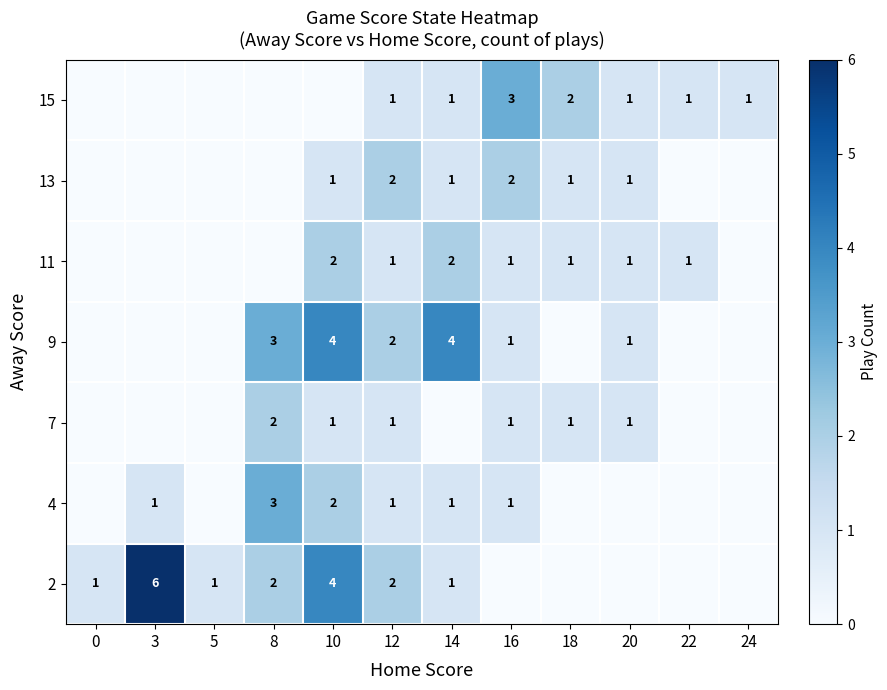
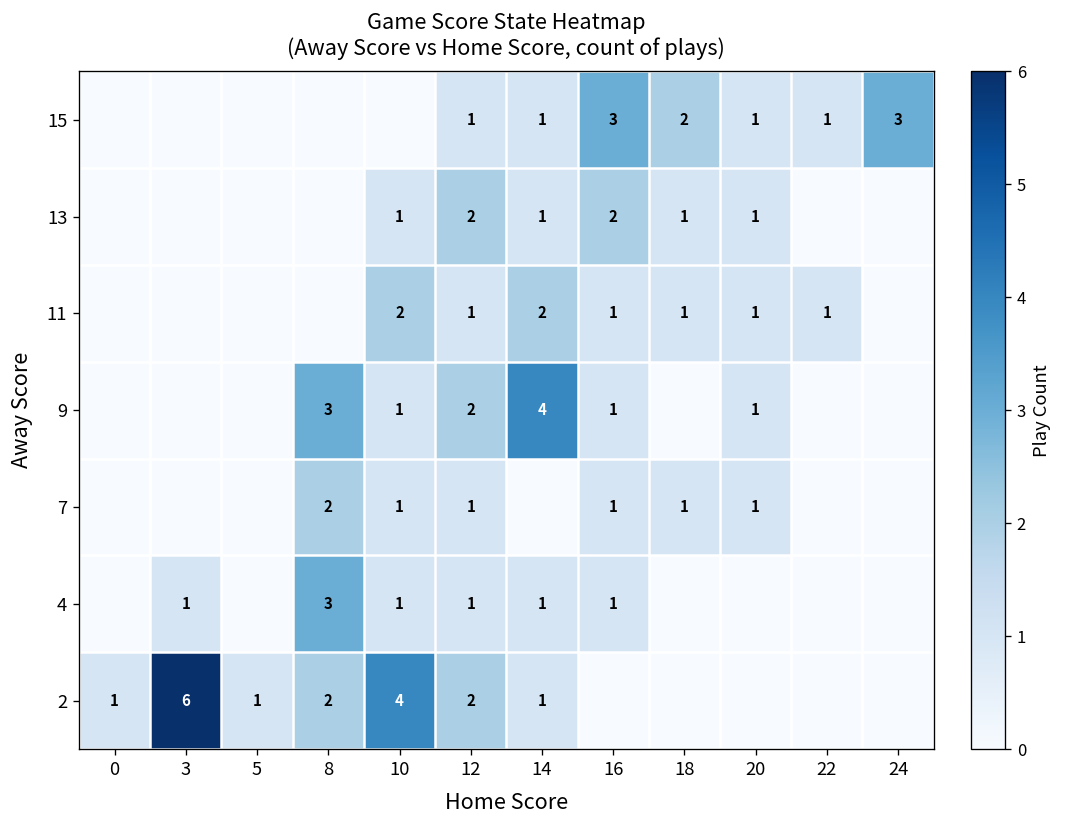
  {
    "15": {
      "12": 1,
      "14": 1,
      "16": 3,
      "18": 2,
      "20": 1,
      "22": 1,
-     "24": 1
+     "24": 3
    },
    "13": {
      "10": 1,
      "12": 2,
      "14": 1,
      "16": 2,
      "18": 1,
      "20": 1
    },
    "11": {
      "10": 2,
      "12": 1,
      "14": 2,
      "16": 1,
      "18": 1,
      "20": 1,
      "22": 1
    },
    "9": {
      "8": 3,
-     "10": 4,
+     "10": 1,
      "12": 2,
      "14": 4,
      "16": 1,
      "20": 1
    },
    "7": {
      "8": 2,
      "10": 1,
      "12": 1,
      "16": 1,
      "18": 1,
      "20": 1
    },
    "4": {
      "3": 1,
      "8": 3,
-     "10": 2,
+     "10": 1,
      "12": 1,
      "14": 1,
      "16": 1
    },
    "2": {
      "0": 1,
      "3": 6,
      "5": 1,
      "8": 2,
      "10": 4,
      "12": 2,
      "14": 1
    }
  }
